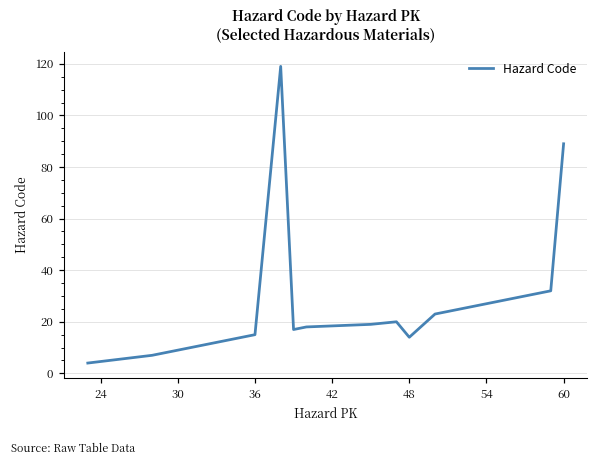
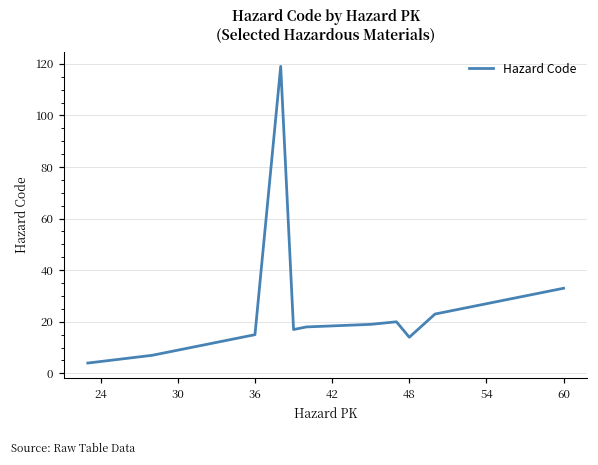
  {
    "30": 9,
    "36": 15,
    "48": 14,
-   "60": 89
+   "60": 33
  }
